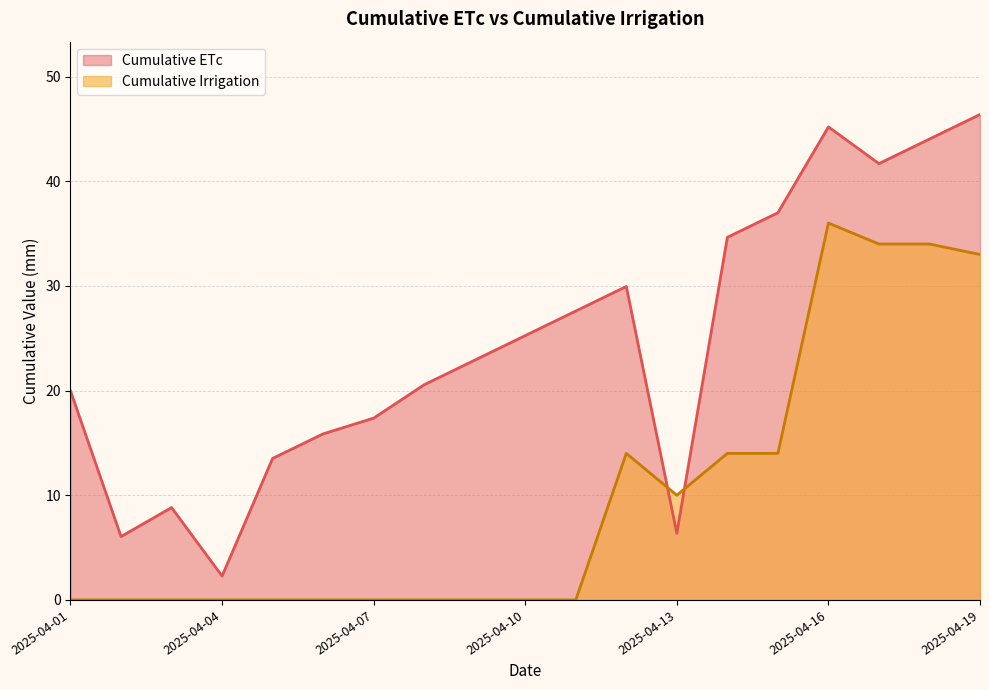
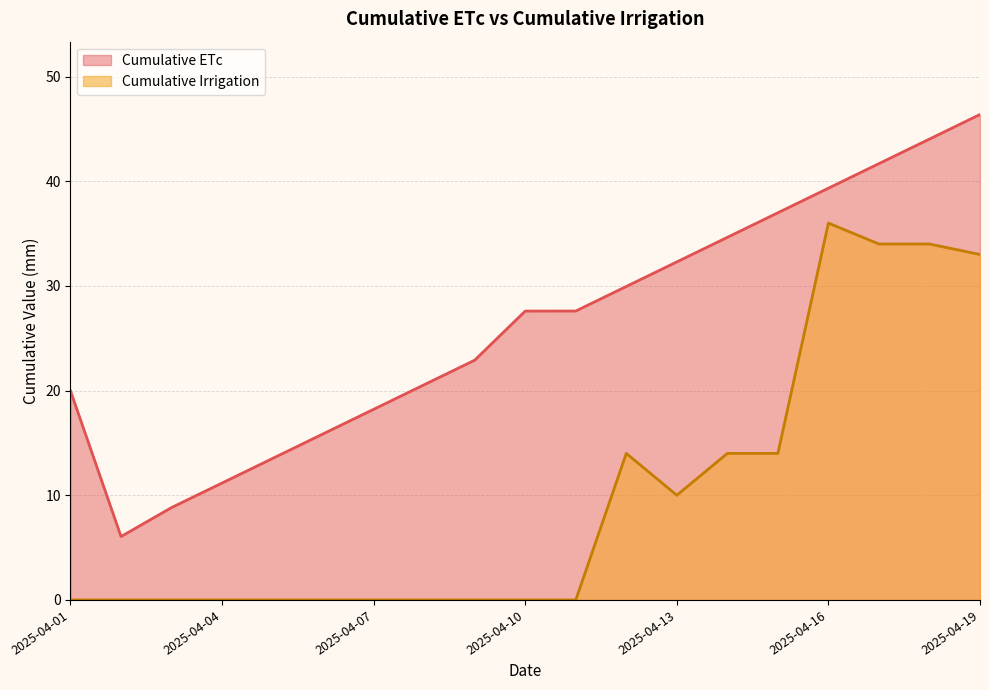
  {
    "Cumulative ETc": {
      "2025-04-01": 20.0,
-     "2025-04-04": 2.3,
-     "2025-04-07": 17.4,
-     "2025-04-10": 25.3,
-     "2025-04-13": 6.4,
-     "2025-04-16": 45.2,
+     "2025-04-04": 11.2,
+     "2025-04-07": 18.2,
+     "2025-04-10": 27.6,
+     "2025-04-13": 32.3,
+     "2025-04-16": 39.3,
      "2025-04-19": 46.4
    },
    "Cumulative Irrigation": {
      "2025-04-01": 0.0,
      "2025-04-04": 0.0,
      "2025-04-07": 0.0,
      "2025-04-10": 0.0,
      "2025-04-13": 10.0,
      "2025-04-16": 36.0,
      "2025-04-19": 33.0
    }
  }
